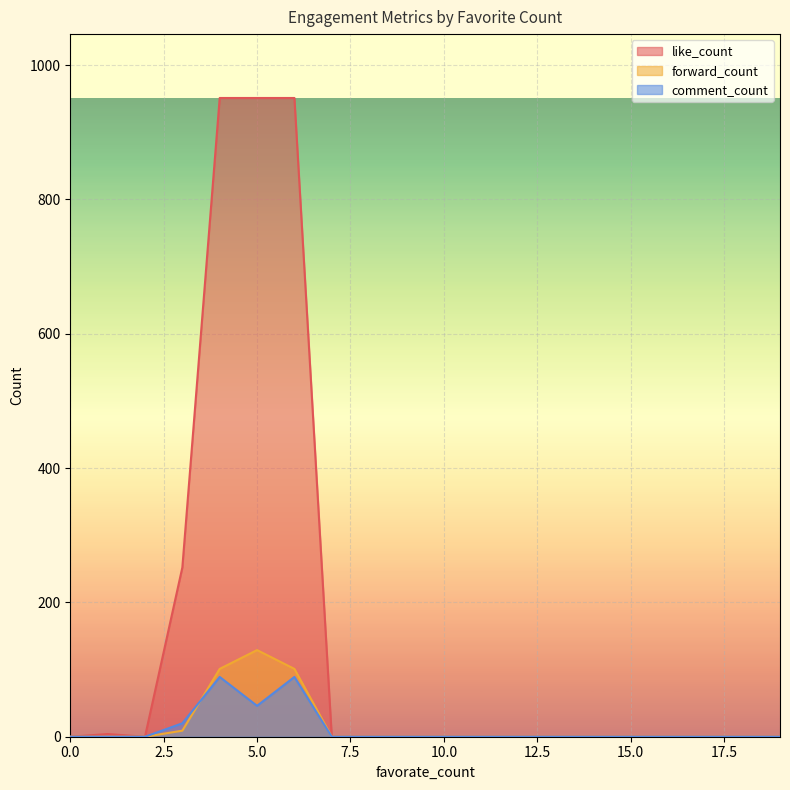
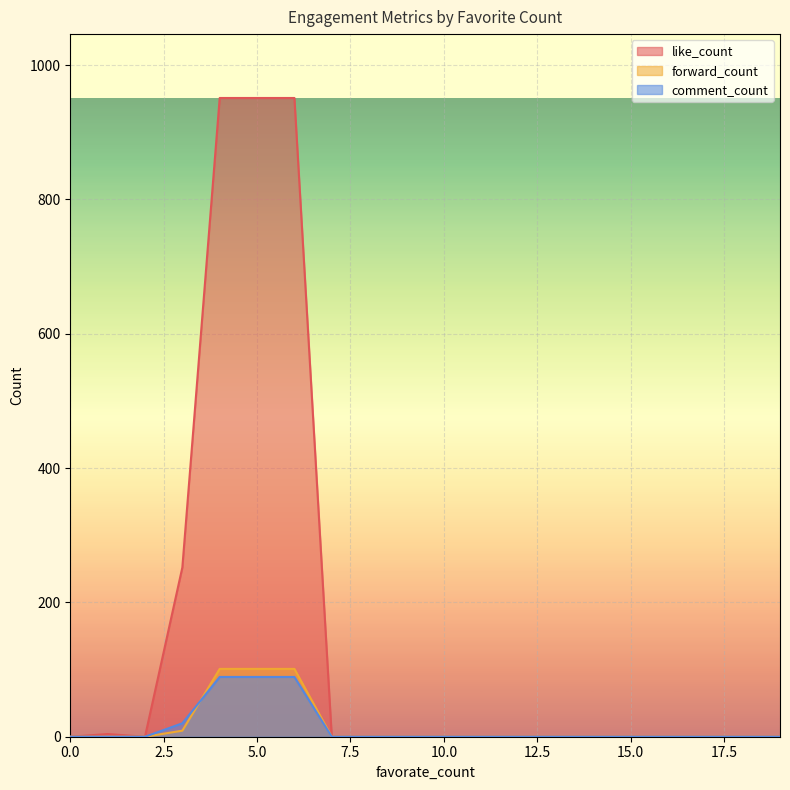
  {
    "like_count": {
      "5.0": 950
    },
    "forward_count": {
-     "5.0": 130
+     "5.0": 100
    },
    "comment_count": {
-     "5.0": 50
+     "5.0": 90
    }
  }
